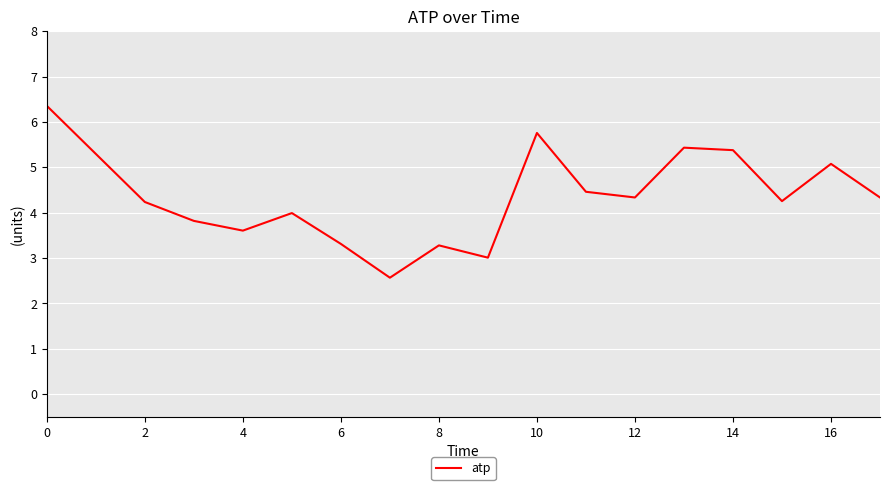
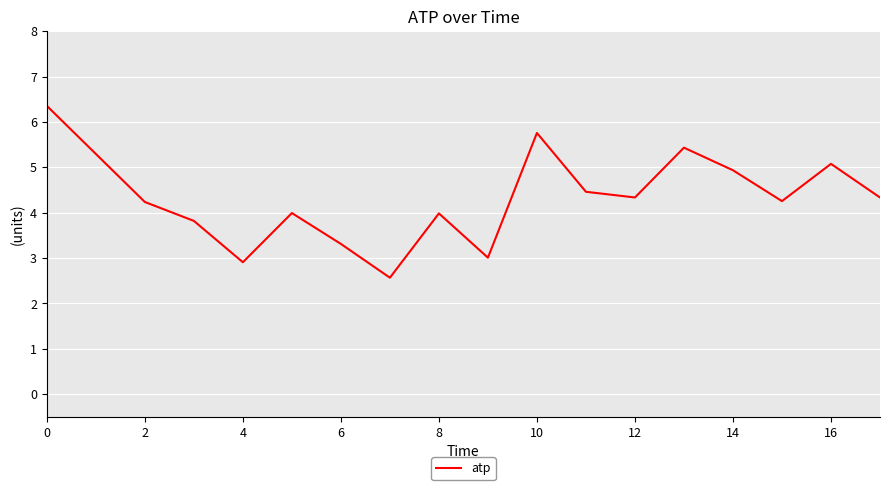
  {
    "0": 6.4,
    "2": 4.2,
-   "4": 3.6,
+   "4": 2.9,
    "6": 3.3,
-   "8": 3.3,
+   "8": 4.0,
    "10": 5.8,
    "12": 4.3,
-   "14": 5.4,
+   "14": 4.9,
    "16": 5.1
  }
